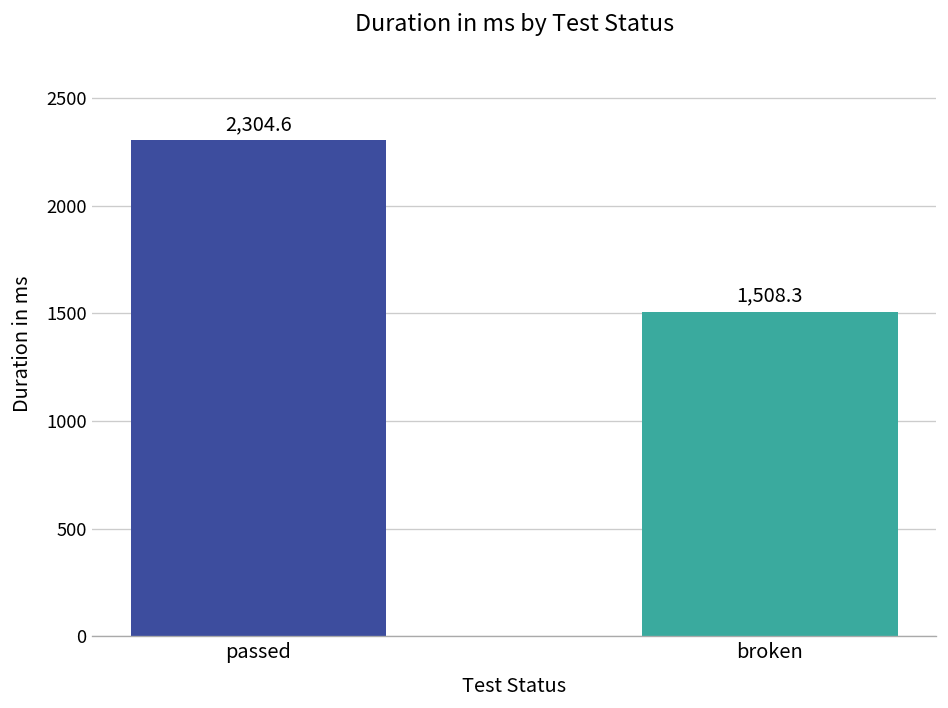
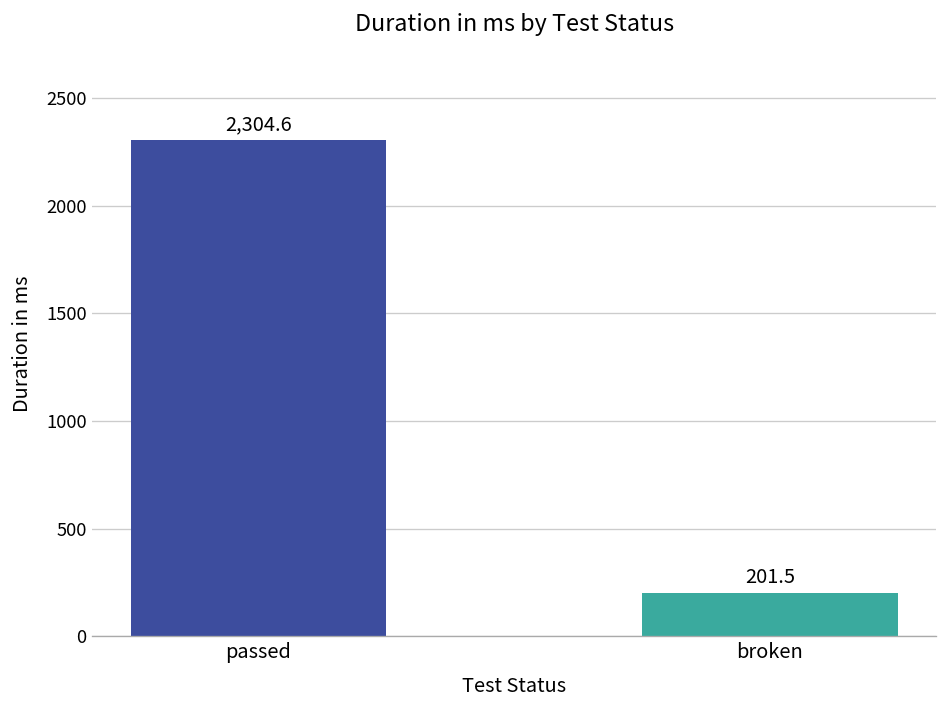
  {
    "passed": "2,304.6",
-   "broken": "1,508.3"
+   "broken": "201.5"
  }
